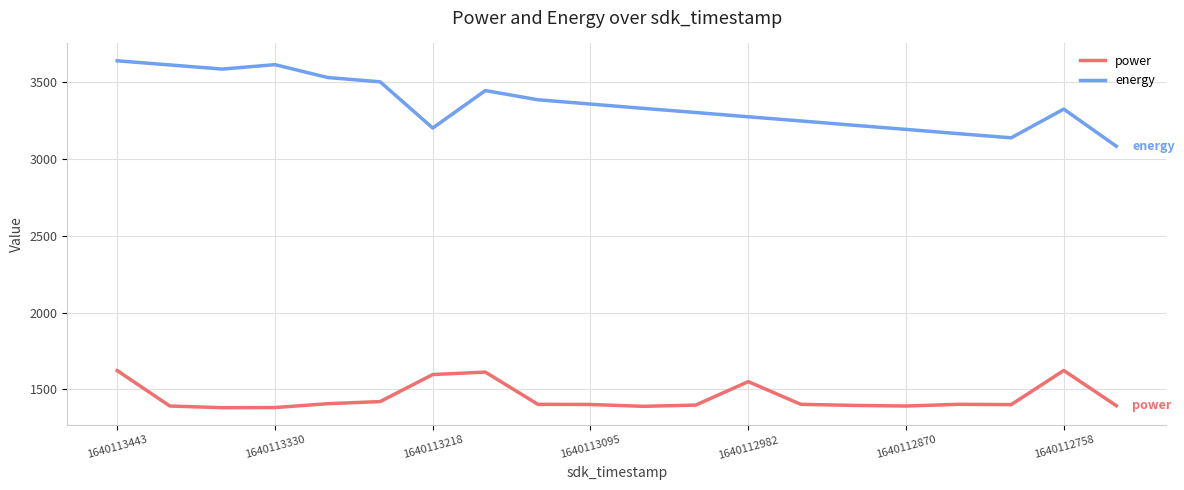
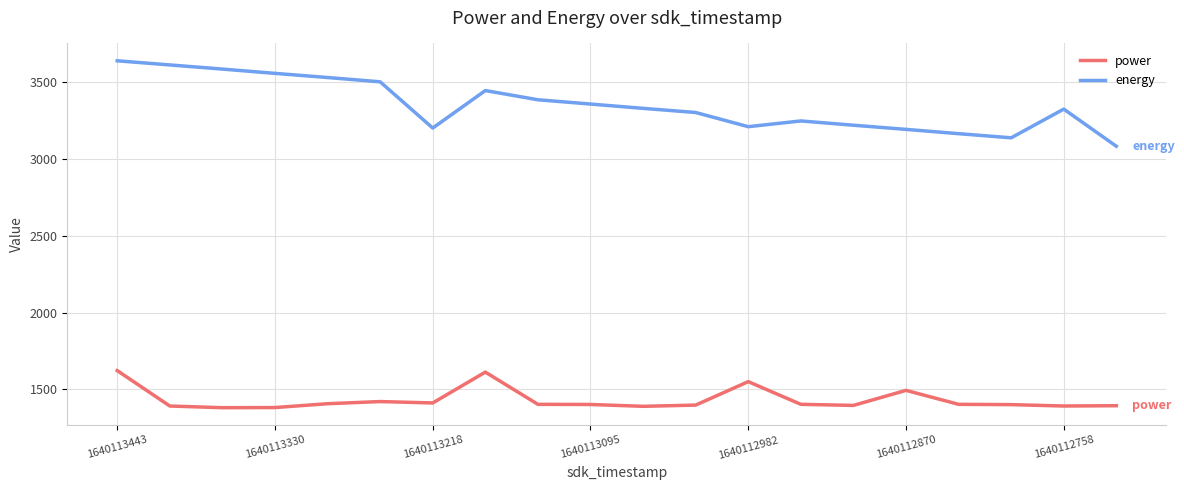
  {
    "power": {
      "1640113443": 1620,
      "1640113330": 1380,
-     "1640113218": 1600,
+     "1640113218": 1410,
      "1640113095": 1400,
      "1640112982": 1550,
-     "1640112870": 1390,
-     "1640112758": 1620
+     "1640112870": 1490,
+     "1640112758": 1390
    },
    "energy": {
      "1640113443": 3640,
-     "1640113330": 3620,
+     "1640113330": 3560,
      "1640113218": 3200,
      "1640113095": 3360,
-     "1640112982": 3280,
+     "1640112982": 3210,
      "1640112870": 3190,
      "1640112758": 3330
    }
  }
